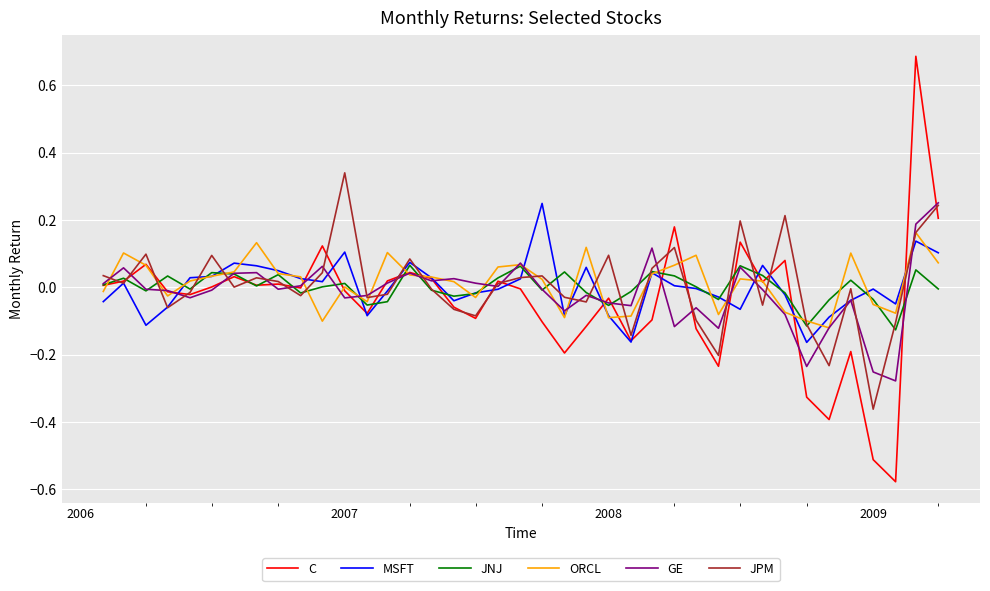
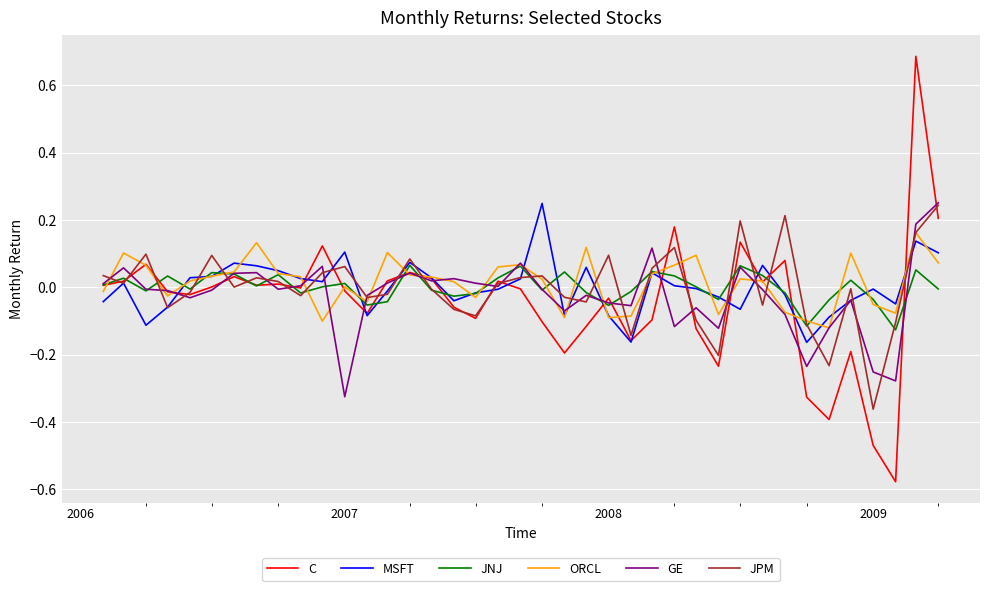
  {
    "C": {
      "2007": -0.01,
      "2008": -0.03,
-     "2009": -0.51
+     "2009": -0.47
    },
    "MSFT": {
      "2007": 0.10,
      "2009": 0.00
    },
    "JNJ": {
      "2007": 0.01,
      "2009": -0.04
    },
    "ORCL": {
      "2007": 0.00,
      "2009": -0.05
    },
    "GE": {
-     "2007": -0.03,
+     "2007": -0.32,
      "2009": -0.25
    },
    "JPM": {
-     "2007": 0.34,
+     "2007": 0.06,
      "2008": 0.10,
      "2009": -0.36
    }
  }
